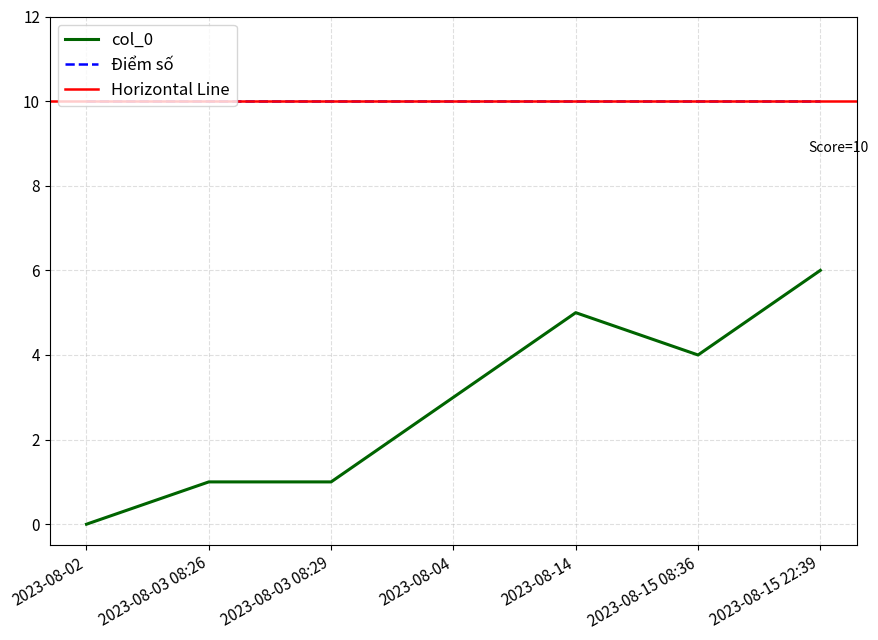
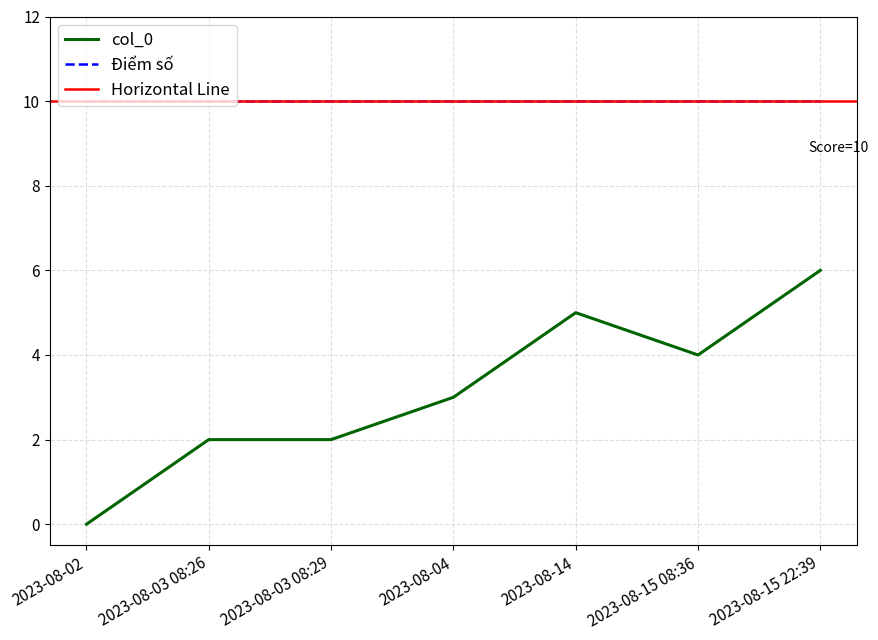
  {
    "col_0": {
      "2023-08-02": 0,
-     "2023-08-03 08:26": 1,
-     "2023-08-03 08:29": 1,
+     "2023-08-03 08:26": 2,
+     "2023-08-03 08:29": 2,
      "2023-08-04": 3,
      "2023-08-14": 5,
      "2023-08-15 08:36": 4,
      "2023-08-15 22:39": 6
    },
    "Điểm số": {
      "2023-08-03 08:29": 10,
      "2023-08-04": 10,
      "2023-08-14": 10,
      "2023-08-15 08:36": 10,
      "2023-08-15 22:39": 10
    }
  }
